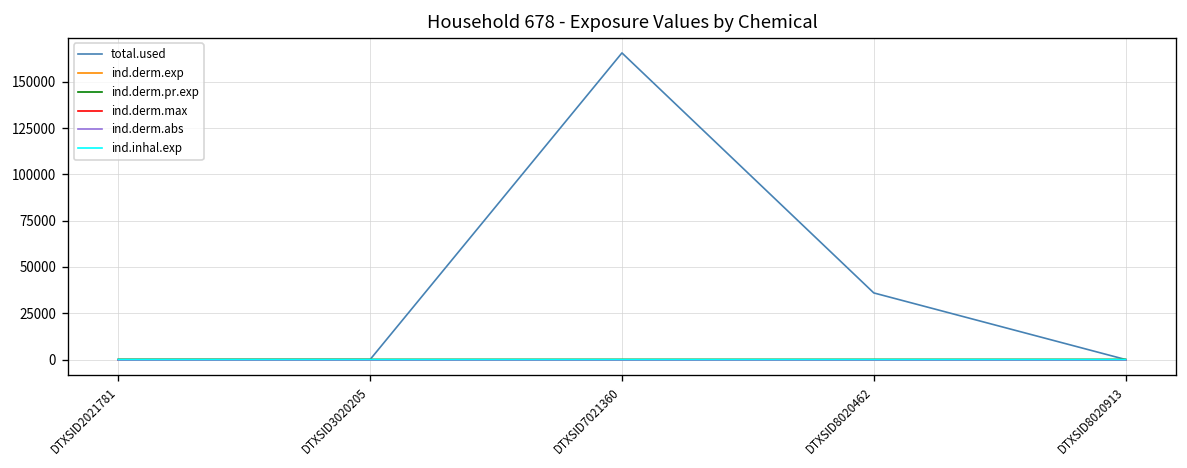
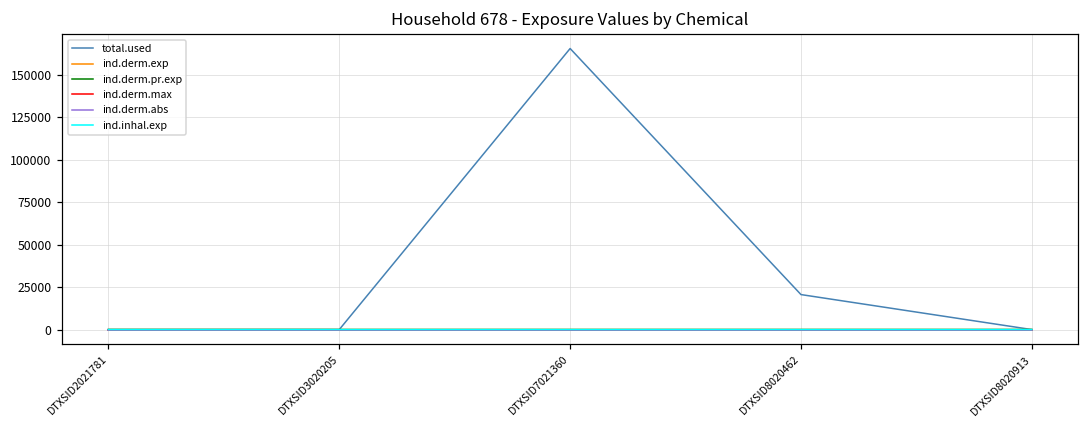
  {
    "total.used": {
      "DTXSID7021360": 166000,
-     "DTXSID8020462": 36000
+     "DTXSID8020462": 21000
    },
    "ind.inhal.exp": {
      "DTXSID7021360": 0,
      "DTXSID8020462": 0
    }
  }
